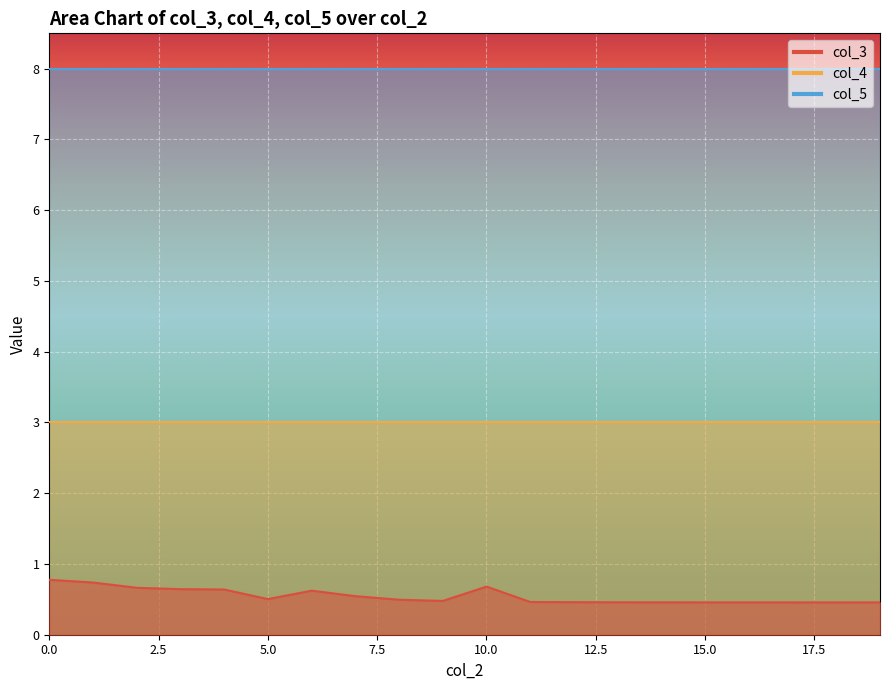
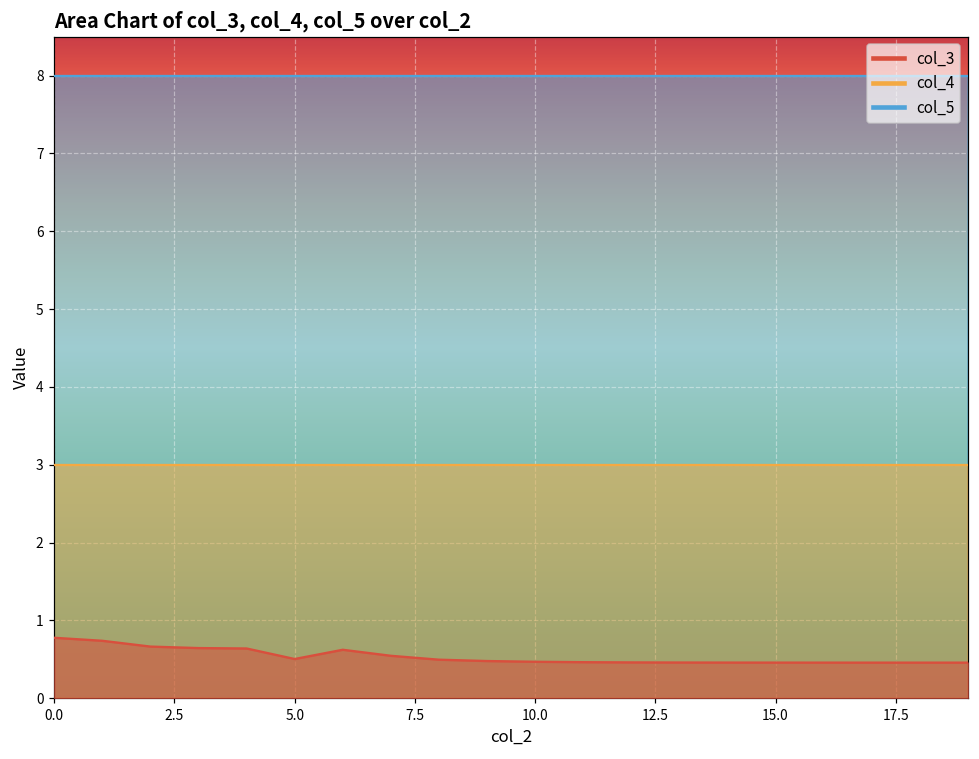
  {
    "col_5": {
      "0.0": 8.0,
      "5.0": 8.0,
      "10.0": 8.0,
      "15.0": 8.0
    },
    "col_4": {
      "0.0": 3.0,
      "5.0": 3.0,
      "10.0": 3.0,
      "15.0": 3.0
    },
    "col_3": {
      "0.0": 0.8,
      "5.0": 0.5,
-     "10.0": 0.7,
+     "10.0": 0.5,
      "15.0": 0.5
    }
  }
